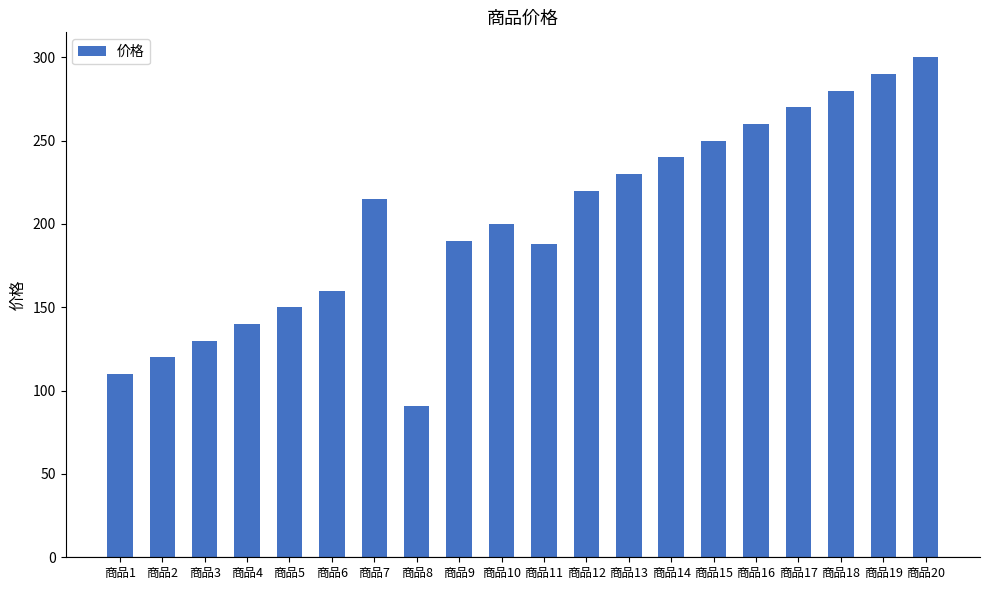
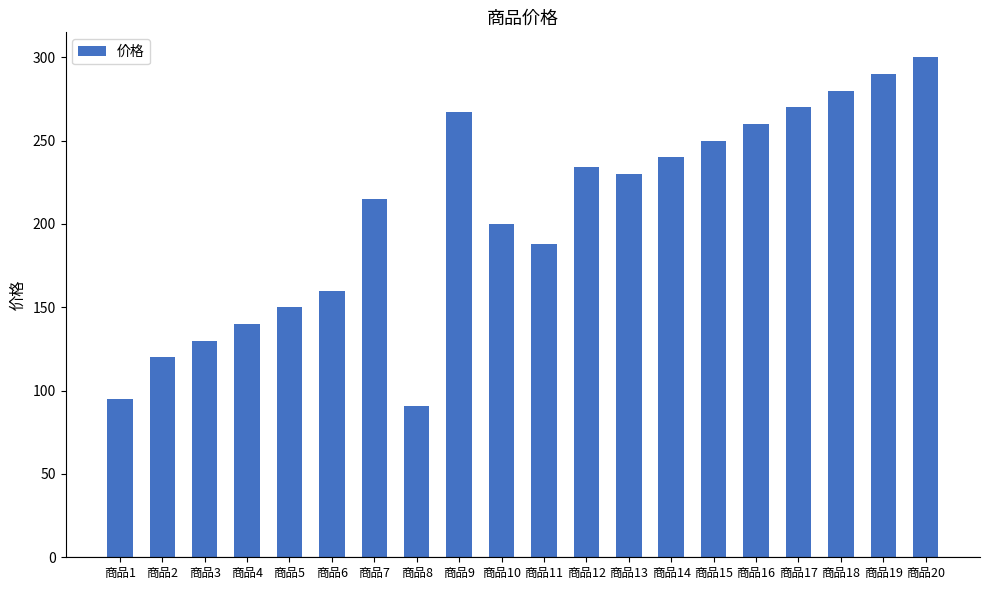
  {
-   "商品1": 110,
+   "商品1": 95,
    "商品2": 120,
    "商品3": 130,
    "商品4": 140,
    "商品5": 150,
    "商品6": 160,
    "商品7": 215,
    "商品8": 91,
-   "商品9": 190,
+   "商品9": 267,
    "商品10": 200,
    "商品11": 188,
-   "商品12": 220,
+   "商品12": 234,
    "商品13": 230,
    "商品14": 240,
    "商品15": 250,
    "商品16": 260,
    "商品17": 270,
    "商品18": 280,
    "商品19": 290,
    "商品20": 300
  }
